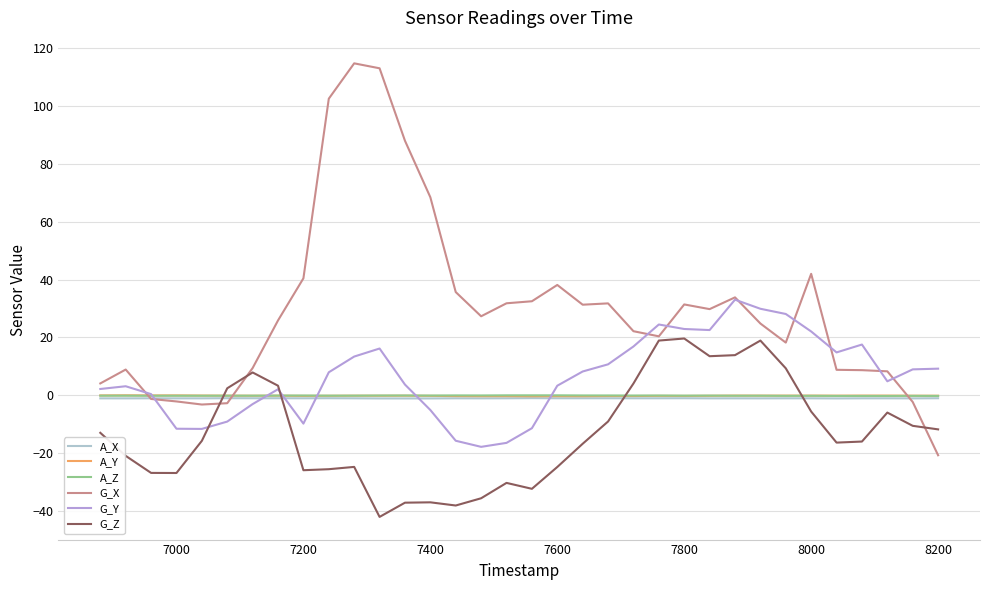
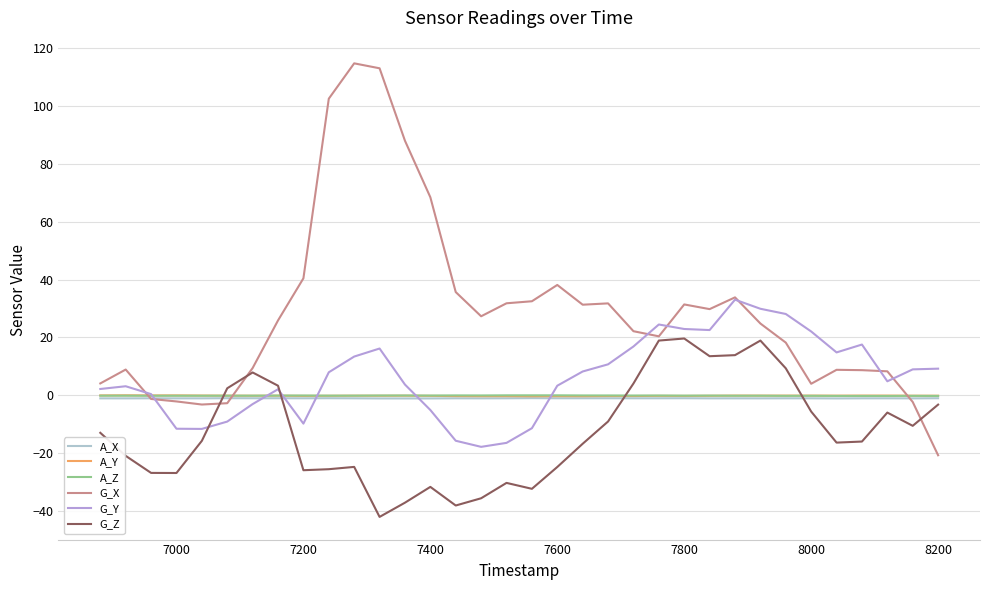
  {
    "G_X": {
      "7000": -2,
      "7200": 40,
      "7400": 68,
      "7600": 38,
      "7800": 31,
-     "8000": 42,
+     "8000": 4,
      "8200": -21
    },
    "G_Z": {
      "7000": -27,
      "7200": -26,
-     "7400": -37,
+     "7400": -32,
      "7600": -25,
      "7800": 20,
      "8000": -6,
-     "8200": -12
+     "8200": -3
    }
  }
